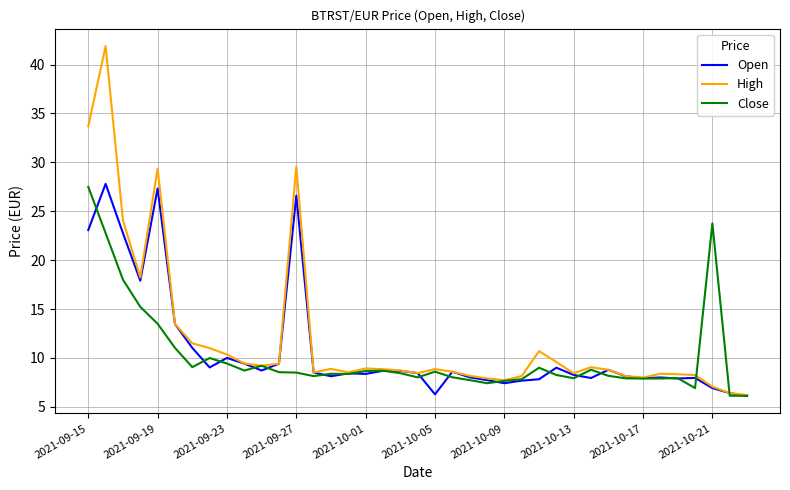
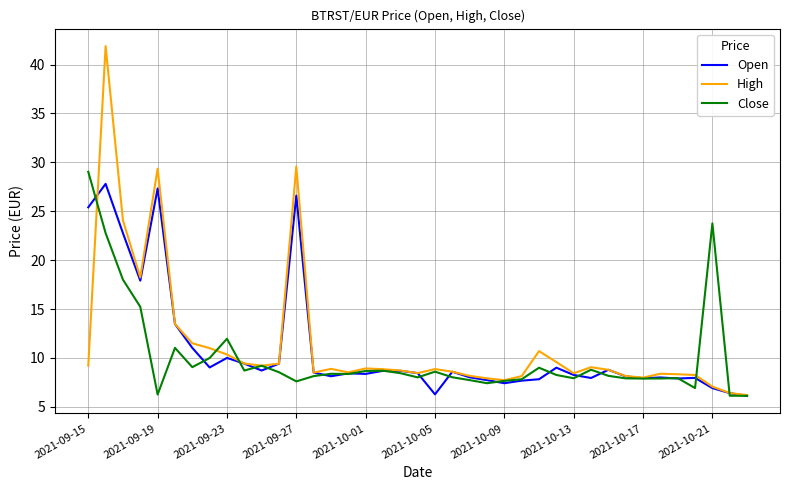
  {
    "Open": {
-     "2021-09-15": 23,
+     "2021-09-15": 25,
      "2021-09-19": 27,
      "2021-09-23": 10,
      "2021-09-27": 27,
      "2021-10-01": 8,
      "2021-10-05": 6
    },
    "High": {
-     "2021-09-15": 34,
+     "2021-09-15": 9,
      "2021-09-19": 29,
      "2021-09-23": 10,
      "2021-09-27": 30,
      "2021-10-01": 9,
      "2021-10-05": 9
    },
    "Close": {
-     "2021-09-15": 27,
-     "2021-09-19": 13,
-     "2021-09-23": 9,
-     "2021-09-27": 9,
+     "2021-09-15": 29,
+     "2021-09-19": 6,
+     "2021-09-23": 12,
+     "2021-09-27": 8,
      "2021-10-01": 9,
      "2021-10-05": 9,
      "2021-10-13": 8,
      "2021-10-21": 24
    }
  }
